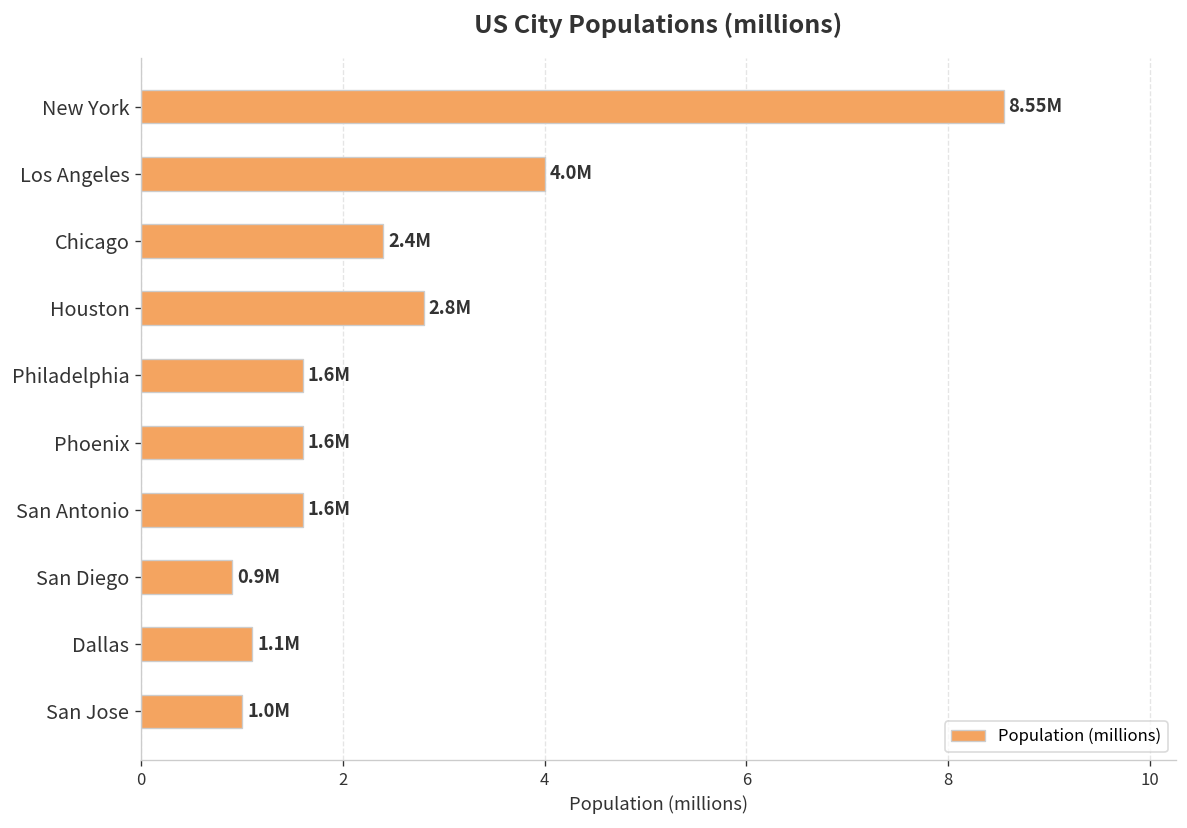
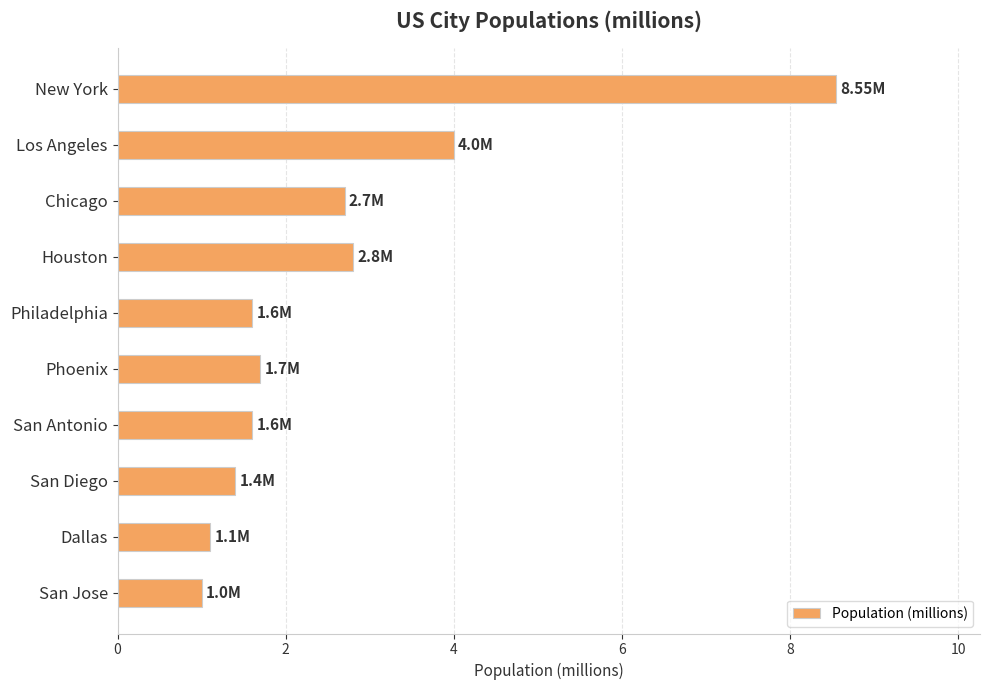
  {
    "New York": "8.55M",
    "Los Angeles": "4.0M",
-   "Chicago": "2.4M",
+   "Chicago": "2.7M",
    "Houston": "2.8M",
    "Philadelphia": "1.6M",
-   "Phoenix": "1.6M",
+   "Phoenix": "1.7M",
    "San Antonio": "1.6M",
-   "San Diego": "0.9M",
+   "San Diego": "1.4M",
    "Dallas": "1.1M",
    "San Jose": "1.0M"
  }
